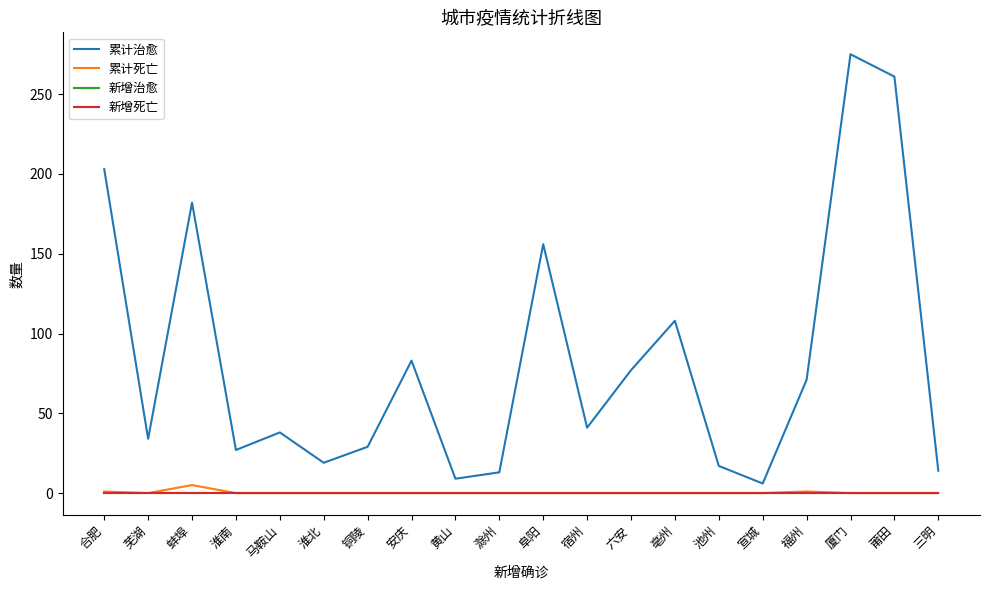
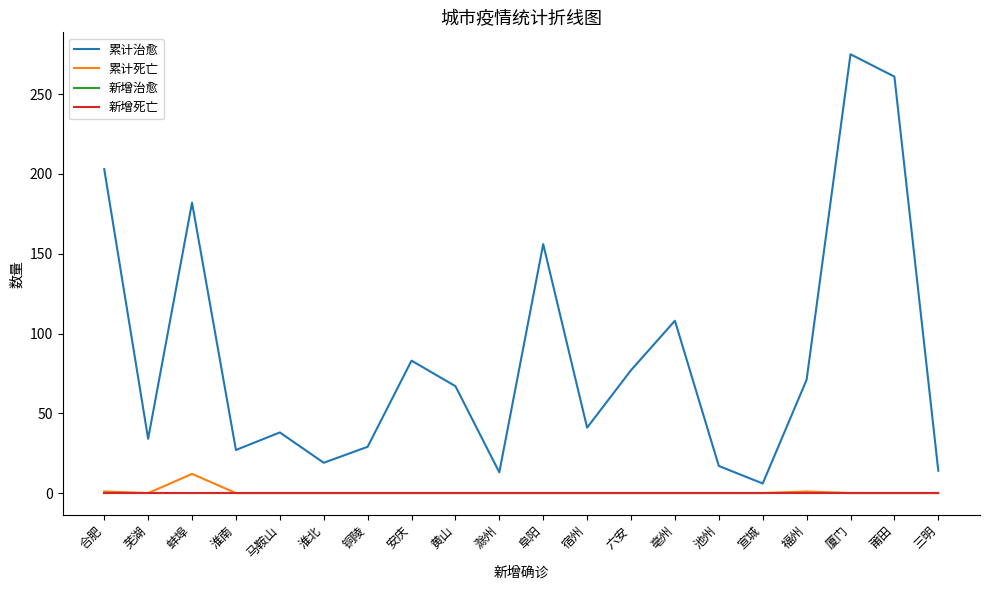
  {
    "累计治愈": {
      "合肥": 203,
      "芜湖": 34,
      "蚌埠": 182,
      "淮南": 27,
      "马鞍山": 38,
      "淮北": 19,
      "铜陵": 29,
      "安庆": 83,
-     "黄山": 9,
+     "黄山": 67,
      "滁州": 13,
      "阜阳": 156,
      "宿州": 41,
      "六安": 77,
      "亳州": 108,
      "池州": 17,
      "宣城": 6,
      "福州": 71,
      "厦门": 275,
      "莆田": 261,
      "三明": 14
    },
    "累计死亡": {
-     "蚌埠": 5
+     "蚌埠": 12
    },
    "新增死亡": {
      "蚌埠": 0
    }
  }
